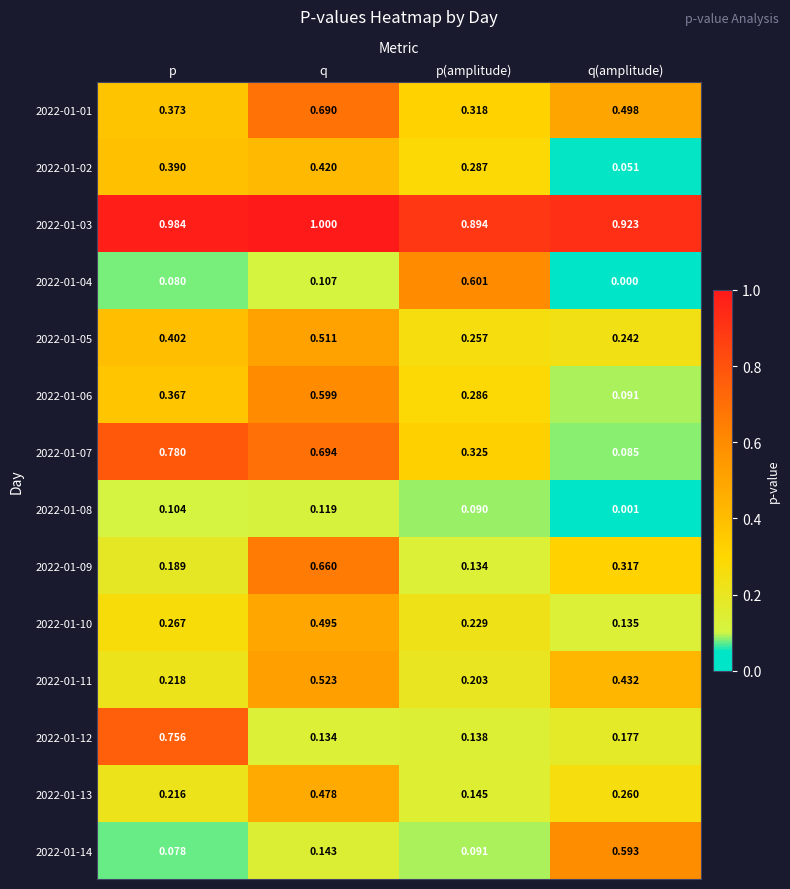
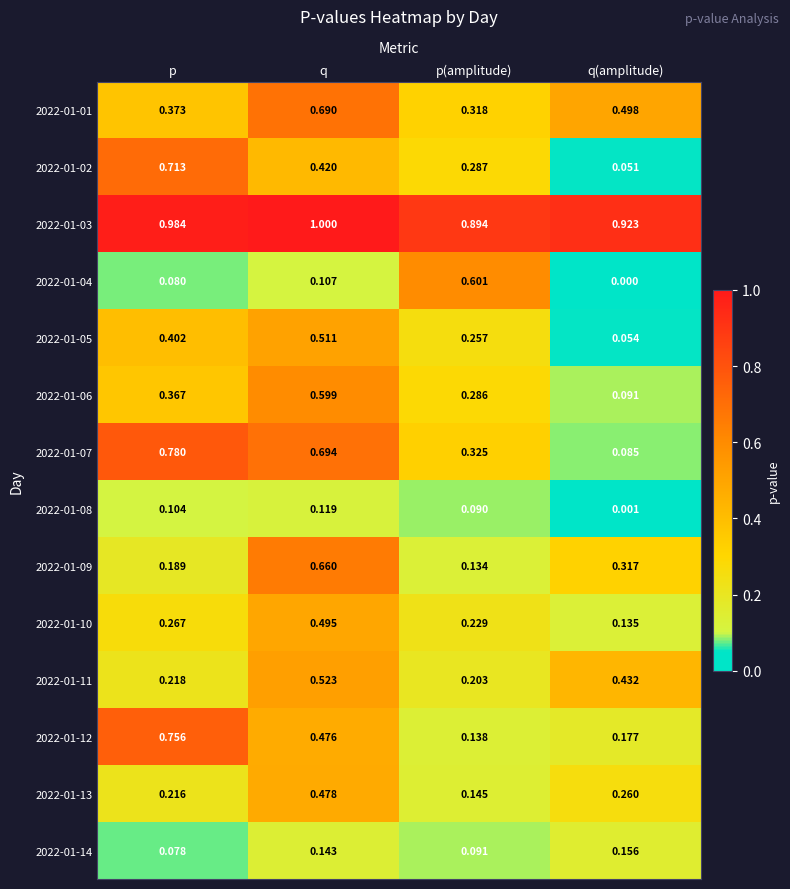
  {
    "2022-01-01": {
      "p": 0.373,
      "q": 0.690,
      "p(amplitude)": 0.318,
      "q(amplitude)": 0.498
    },
    "2022-01-02": {
-     "p": 0.390,
+     "p": 0.713,
      "q": 0.420,
      "p(amplitude)": 0.287,
      "q(amplitude)": 0.051
    },
    "2022-01-03": {
      "p": 0.984,
      "q": 1.000,
      "p(amplitude)": 0.894,
      "q(amplitude)": 0.923
    },
    "2022-01-04": {
      "p": 0.080,
      "q": 0.107,
      "p(amplitude)": 0.601,
      "q(amplitude)": 0.000
    },
    "2022-01-05": {
      "p": 0.402,
      "q": 0.511,
      "p(amplitude)": 0.257,
-     "q(amplitude)": 0.242
+     "q(amplitude)": 0.054
    },
    "2022-01-06": {
      "p": 0.367,
      "q": 0.599,
      "p(amplitude)": 0.286,
      "q(amplitude)": 0.091
    },
    "2022-01-07": {
      "p": 0.780,
      "q": 0.694,
      "p(amplitude)": 0.325,
      "q(amplitude)": 0.085
    },
    "2022-01-08": {
      "p": 0.104,
      "q": 0.119,
      "p(amplitude)": 0.090,
      "q(amplitude)": 0.001
    },
    "2022-01-09": {
      "p": 0.189,
      "q": 0.660,
      "p(amplitude)": 0.134,
      "q(amplitude)": 0.317
    },
    "2022-01-10": {
      "p": 0.267,
      "q": 0.495,
      "p(amplitude)": 0.229,
      "q(amplitude)": 0.135
    },
    "2022-01-11": {
      "p": 0.218,
      "q": 0.523,
      "p(amplitude)": 0.203,
      "q(amplitude)": 0.432
    },
    "2022-01-12": {
      "p": 0.756,
-     "q": 0.134,
+     "q": 0.476,
      "p(amplitude)": 0.138,
      "q(amplitude)": 0.177
    },
    "2022-01-13": {
      "p": 0.216,
      "q": 0.478,
      "p(amplitude)": 0.145,
      "q(amplitude)": 0.260
    },
    "2022-01-14": {
      "p": 0.078,
      "q": 0.143,
      "p(amplitude)": 0.091,
-     "q(amplitude)": 0.593
+     "q(amplitude)": 0.156
    }
  }
